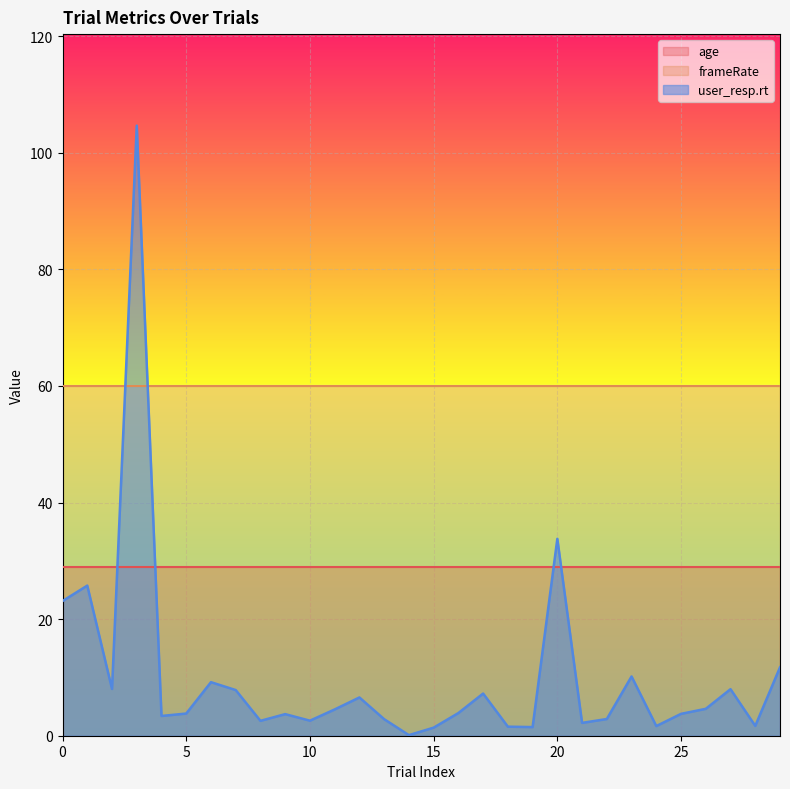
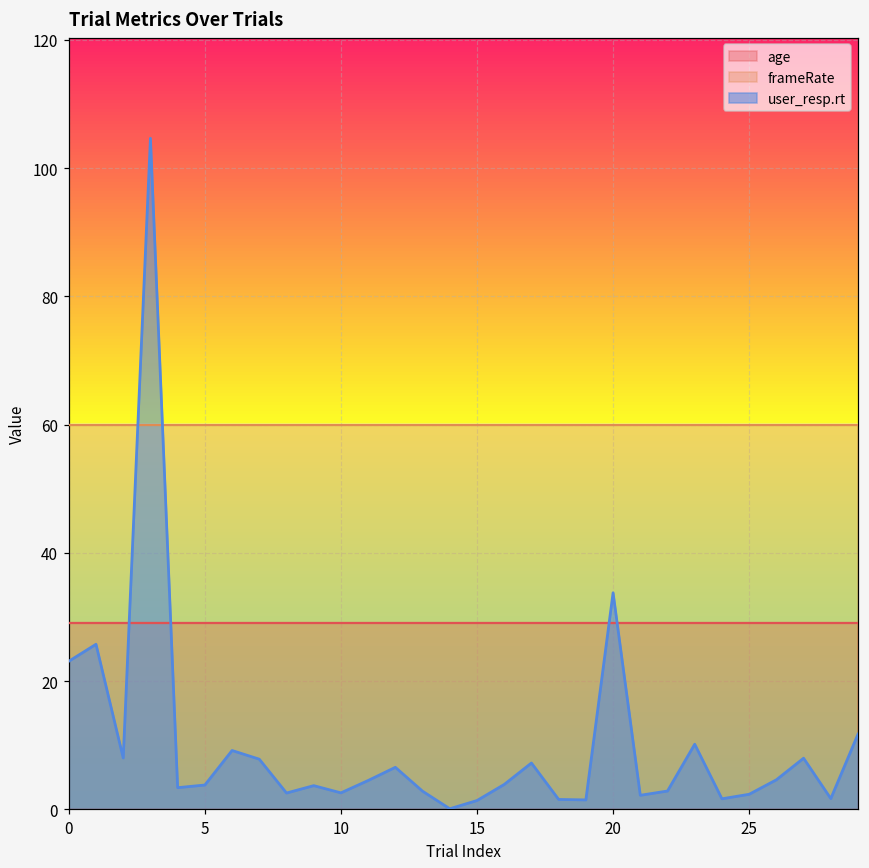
  {
    "user_resp.rt": {
      "0": 23,
      "5": 4,
      "10": 3,
      "15": 1,
      "20": 34,
-     "25": 4
+     "25": 2
    }
  }
